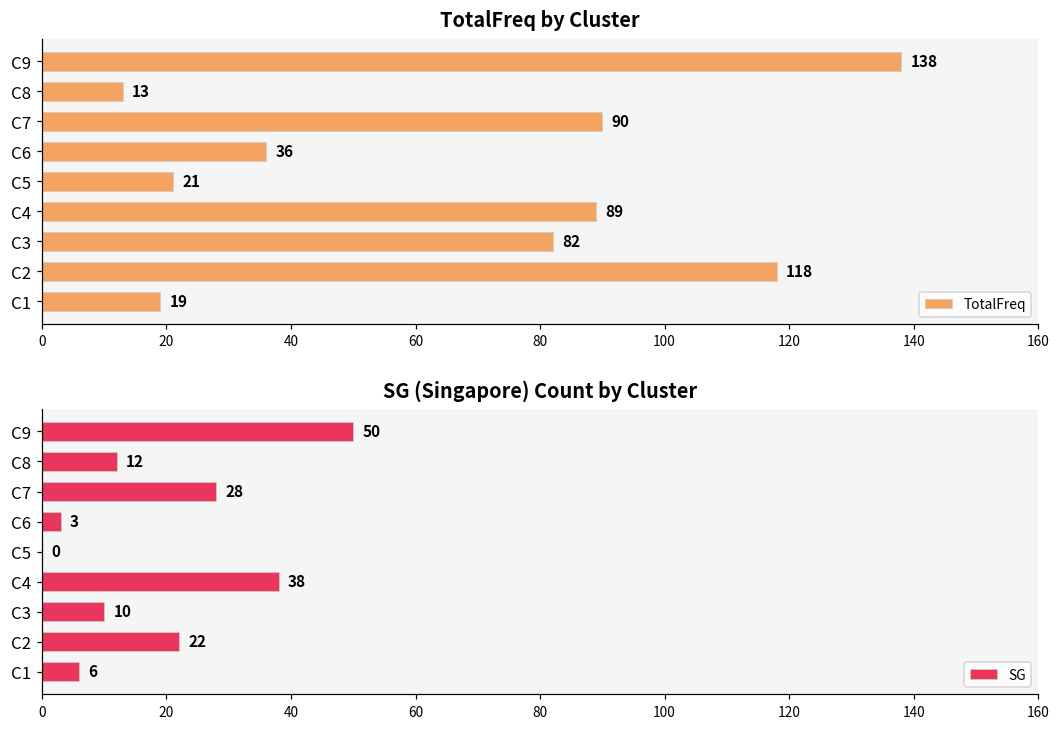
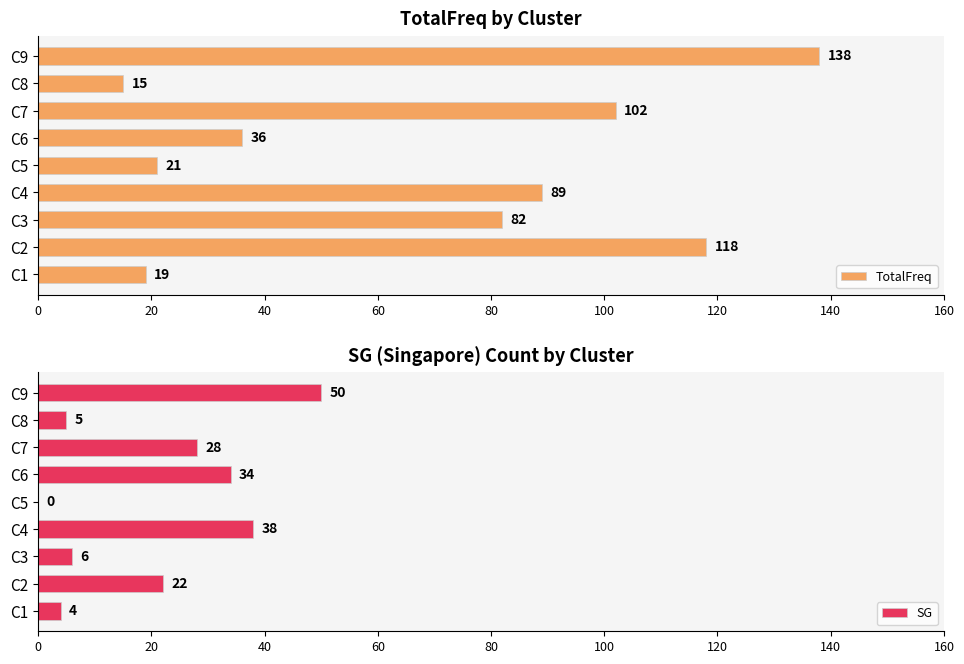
  {
    "TotalFreq by Cluster": {
      "C9": 138,
-     "C8": 13,
-     "C7": 90,
+     "C8": 15,
+     "C7": 102,
      "C6": 36,
      "C5": 21,
      "C4": 89,
      "C3": 82,
      "C2": 118,
      "C1": 19
    },
    "SG (Singapore) Count by Cluster": {
      "C9": 50,
-     "C8": 12,
+     "C8": 5,
      "C7": 28,
-     "C6": 3,
+     "C6": 34,
      "C5": 0,
      "C4": 38,
-     "C3": 10,
+     "C3": 6,
      "C2": 22,
-     "C1": 6
+     "C1": 4
    }
  }
